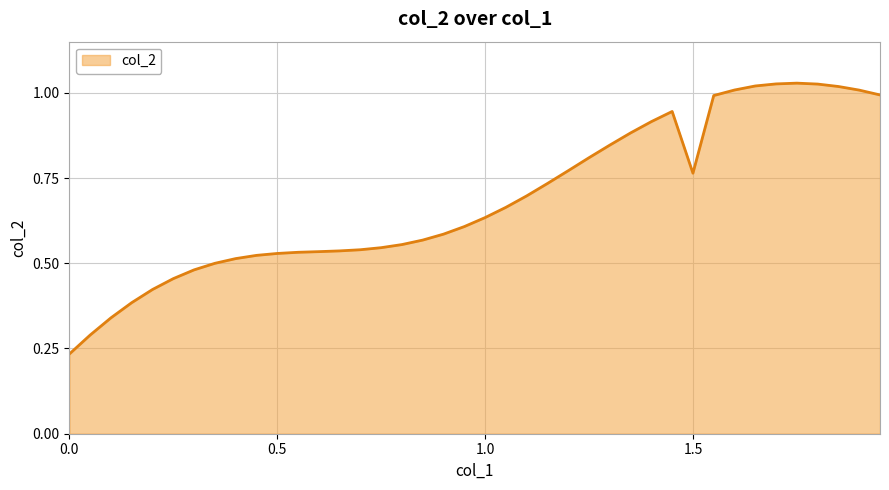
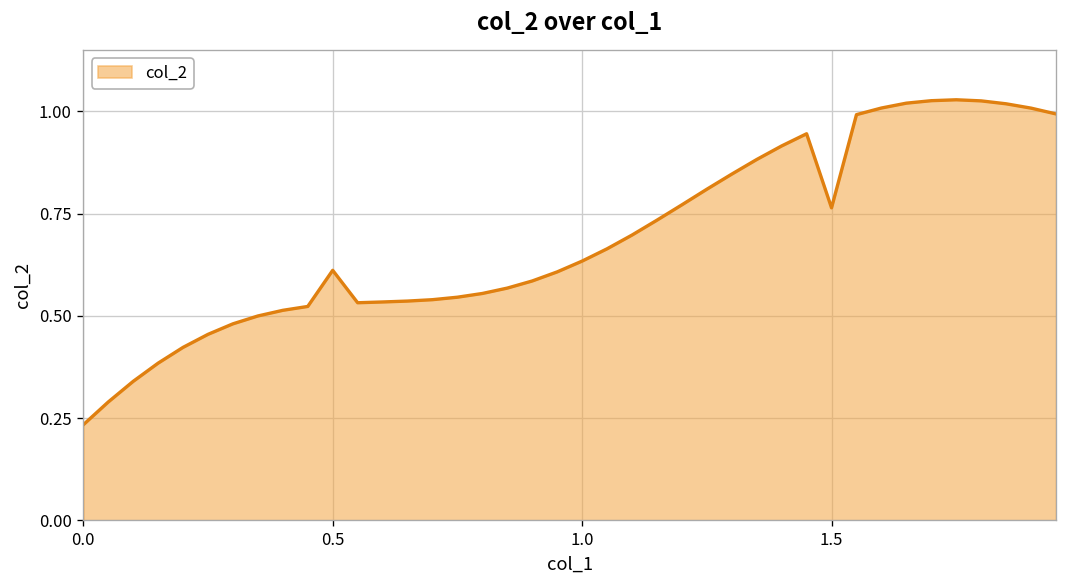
  {
    "0.0": 0.23,
-   "0.5": 0.53,
+   "0.5": 0.61,
    "1.0": 0.63,
    "1.5": 0.76
  }
